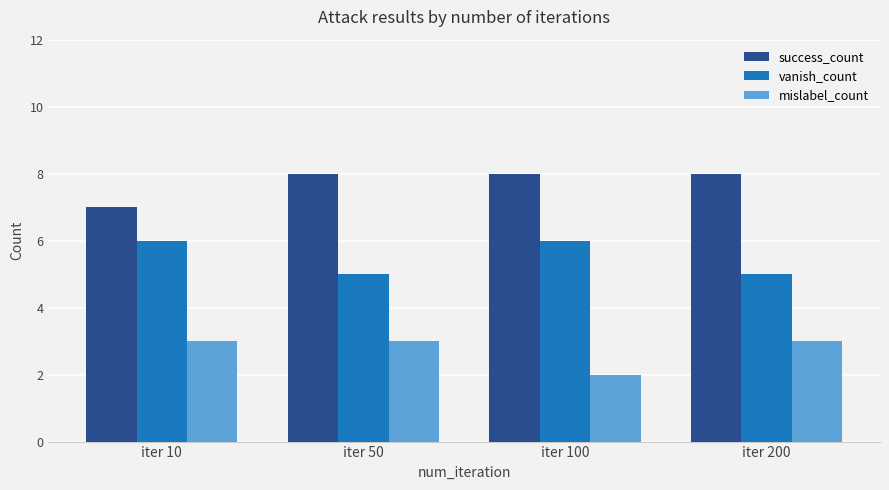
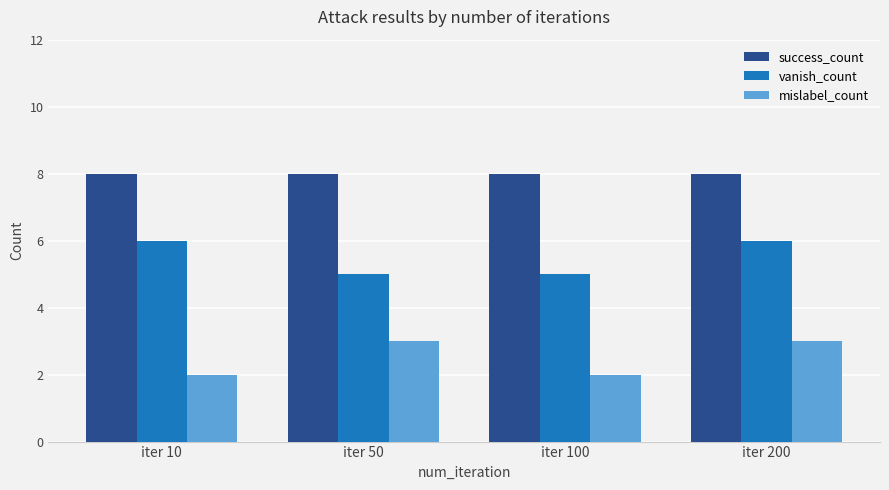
  {
    "success_count": {
-     "iter 10": 7,
+     "iter 10": 8,
      "iter 50": 8,
      "iter 100": 8,
      "iter 200": 8
    },
    "vanish_count": {
      "iter 10": 6,
      "iter 50": 5,
-     "iter 100": 6,
-     "iter 200": 5
+     "iter 100": 5,
+     "iter 200": 6
    },
    "mislabel_count": {
-     "iter 10": 3,
+     "iter 10": 2,
      "iter 50": 3,
      "iter 100": 2,
      "iter 200": 3
    }
  }
